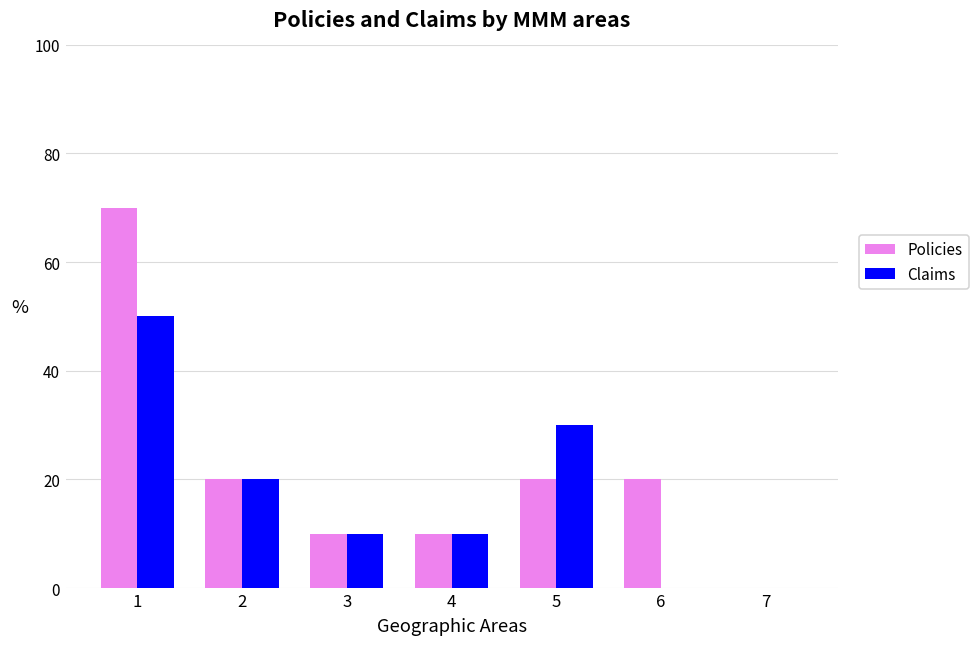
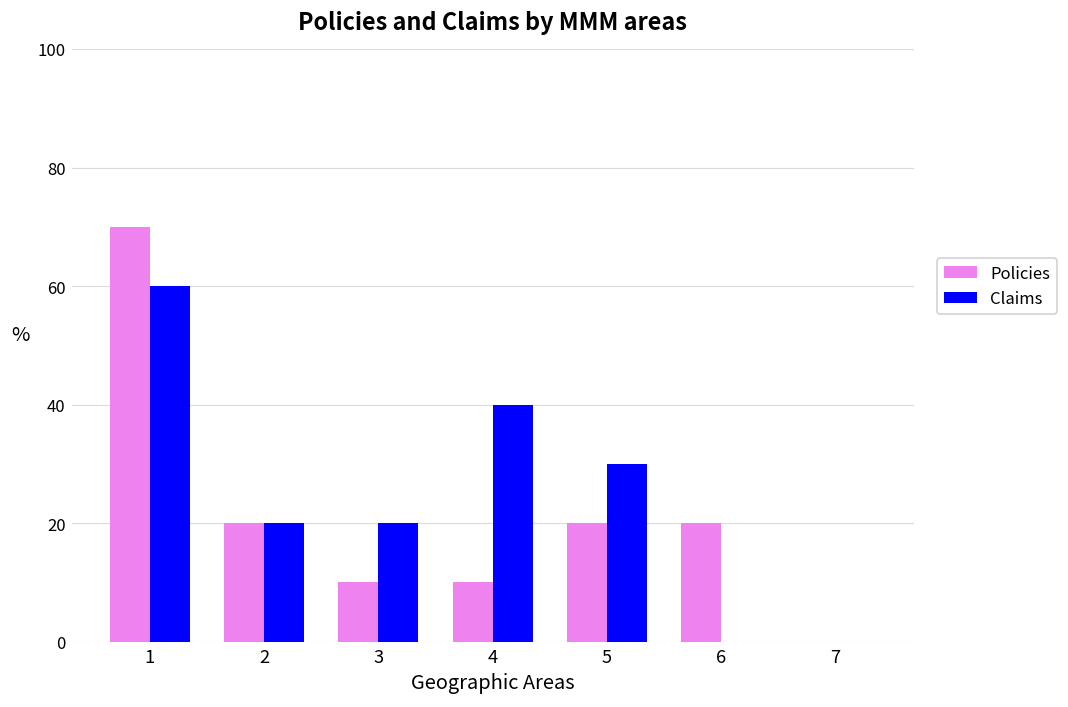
  {
    "Policies": {
      "1": 70,
      "2": 20,
      "3": 10,
      "4": 10,
      "5": 20,
      "6": 20,
      "7": 0
    },
    "Claims": {
-     "1": 50,
+     "1": 60,
      "2": 20,
-     "3": 10,
-     "4": 10,
+     "3": 20,
+     "4": 40,
      "5": 30,
      "6": 0,
      "7": 0
    }
  }
